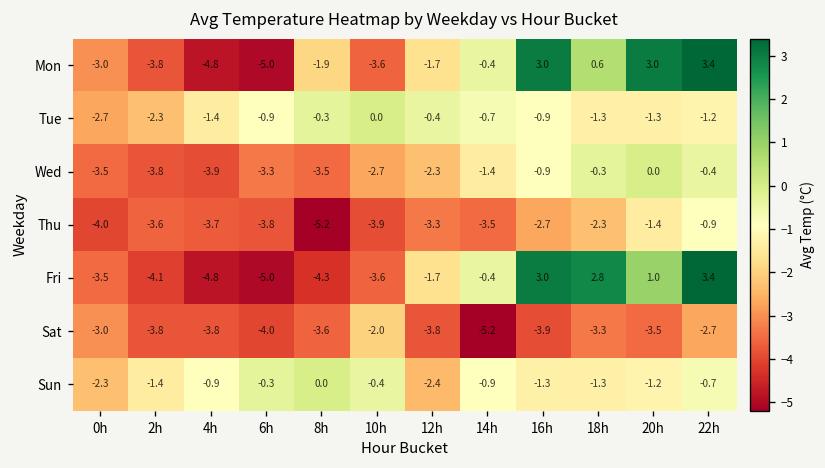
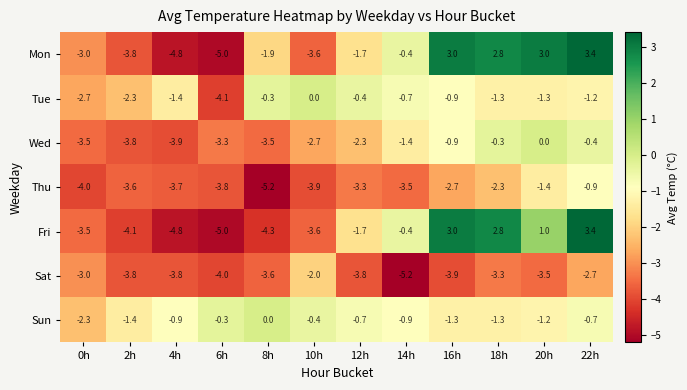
  {
    "Mon": {
      "0h": -3.0,
      "2h": -3.8,
      "4h": -4.8,
      "6h": -5.0,
      "8h": -1.9,
      "10h": -3.6,
      "12h": -1.7,
      "14h": -0.4,
      "16h": 3.0,
-     "18h": 0.6,
+     "18h": 2.8,
      "20h": 3.0,
      "22h": 3.4
    },
    "Tue": {
      "0h": -2.7,
      "2h": -2.3,
      "4h": -1.4,
-     "6h": -0.9,
+     "6h": -4.1,
      "8h": -0.3,
      "10h": 0.0,
      "12h": -0.4,
      "14h": -0.7,
      "16h": -0.9,
      "18h": -1.3,
      "20h": -1.3,
      "22h": -1.2
    },
    "Wed": {
      "0h": -3.5,
      "2h": -3.8,
      "4h": -3.9,
      "6h": -3.3,
      "8h": -3.5,
      "10h": -2.7,
      "12h": -2.3,
      "14h": -1.4,
      "16h": -0.9,
      "18h": -0.3,
      "20h": 0.0,
      "22h": -0.4
    },
    "Thu": {
      "0h": -4.0,
      "2h": -3.6,
      "4h": -3.7,
      "6h": -3.8,
      "8h": -5.2,
      "10h": -3.9,
      "12h": -3.3,
      "14h": -3.5,
      "16h": -2.7,
      "18h": -2.3,
      "20h": -1.4,
      "22h": -0.9
    },
    "Fri": {
      "0h": -3.5,
      "2h": -4.1,
      "4h": -4.8,
      "6h": -5.0,
      "8h": -4.3,
      "10h": -3.6,
      "12h": -1.7,
      "14h": -0.4,
      "16h": 3.0,
      "18h": 2.8,
      "20h": 1.0,
      "22h": 3.4
    },
    "Sat": {
      "0h": -3.0,
      "2h": -3.8,
      "4h": -3.8,
      "6h": -4.0,
      "8h": -3.6,
      "10h": -2.0,
      "12h": -3.8,
      "14h": -5.2,
      "16h": -3.9,
      "18h": -3.3,
      "20h": -3.5,
      "22h": -2.7
    },
    "Sun": {
      "0h": -2.3,
      "2h": -1.4,
      "4h": -0.9,
      "6h": -0.3,
      "8h": 0.0,
      "10h": -0.4,
-     "12h": -2.4,
+     "12h": -0.7,
      "14h": -0.9,
      "16h": -1.3,
      "18h": -1.3,
      "20h": -1.2,
      "22h": -0.7
    }
  }
